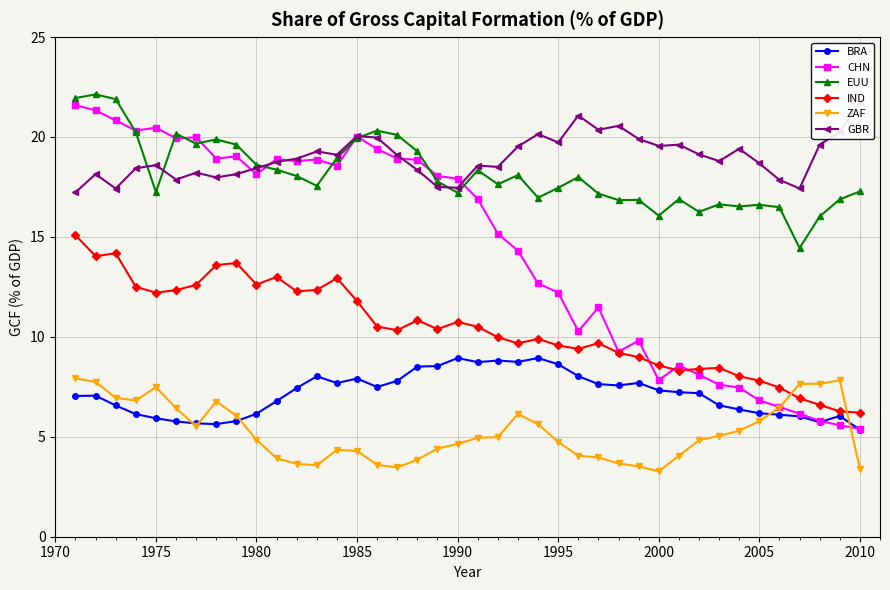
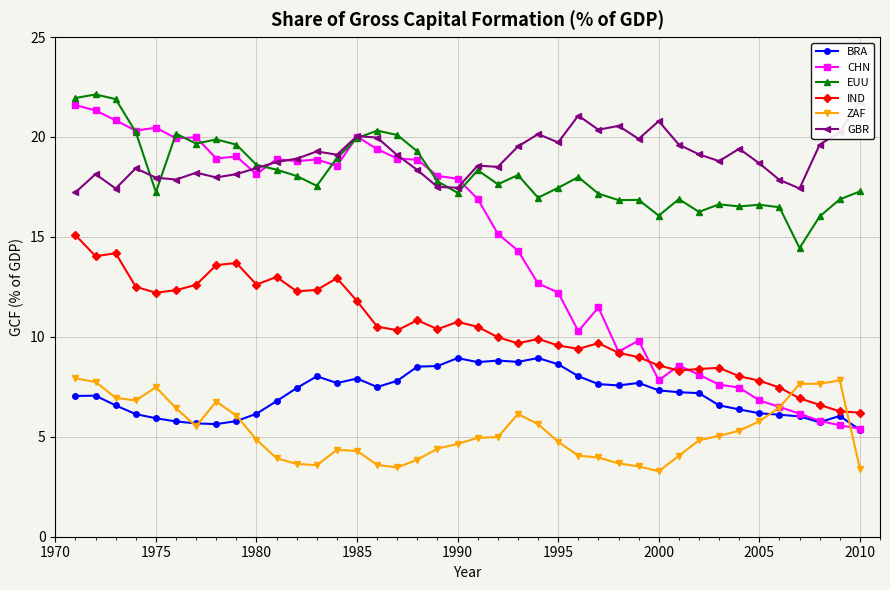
  {
    "BRA": {
      "1975": 5.9,
      "1980": 6.2,
      "1985": 7.9,
      "1990": 8.9,
      "1995": 8.6,
      "2000": 7.3,
      "2005": 6.2
    },
    "CHN": {
      "1975": 20.5,
      "1980": 18.1,
      "1990": 17.9,
      "1995": 12.2,
      "2000": 7.8,
      "2005": 6.8
    },
    "EUU": {
      "1975": 17.2,
      "1980": 18.6,
      "1990": 17.2,
      "1995": 17.5,
      "2000": 16.1,
      "2005": 16.6,
      "2010": 17.3
    },
    "IND": {
      "1975": 12.2,
      "1980": 12.6,
      "1985": 11.8,
      "1990": 10.8,
      "1995": 9.6,
      "2000": 8.6,
      "2005": 7.8,
      "2010": 6.2
    },
    "ZAF": {
      "1975": 7.5,
      "1980": 4.9,
      "1985": 4.3,
      "1990": 4.6,
      "1995": 4.7,
      "2000": 3.3,
      "2005": 5.8,
      "2010": 3.4
    },
    "GBR": {
-     "1975": 18.6,
+     "1975": 18.0,
      "1980": 18.4,
      "1990": 17.5,
      "1995": 19.7,
-     "2000": 19.6,
+     "2000": 20.8,
      "2005": 18.7
    }
  }
